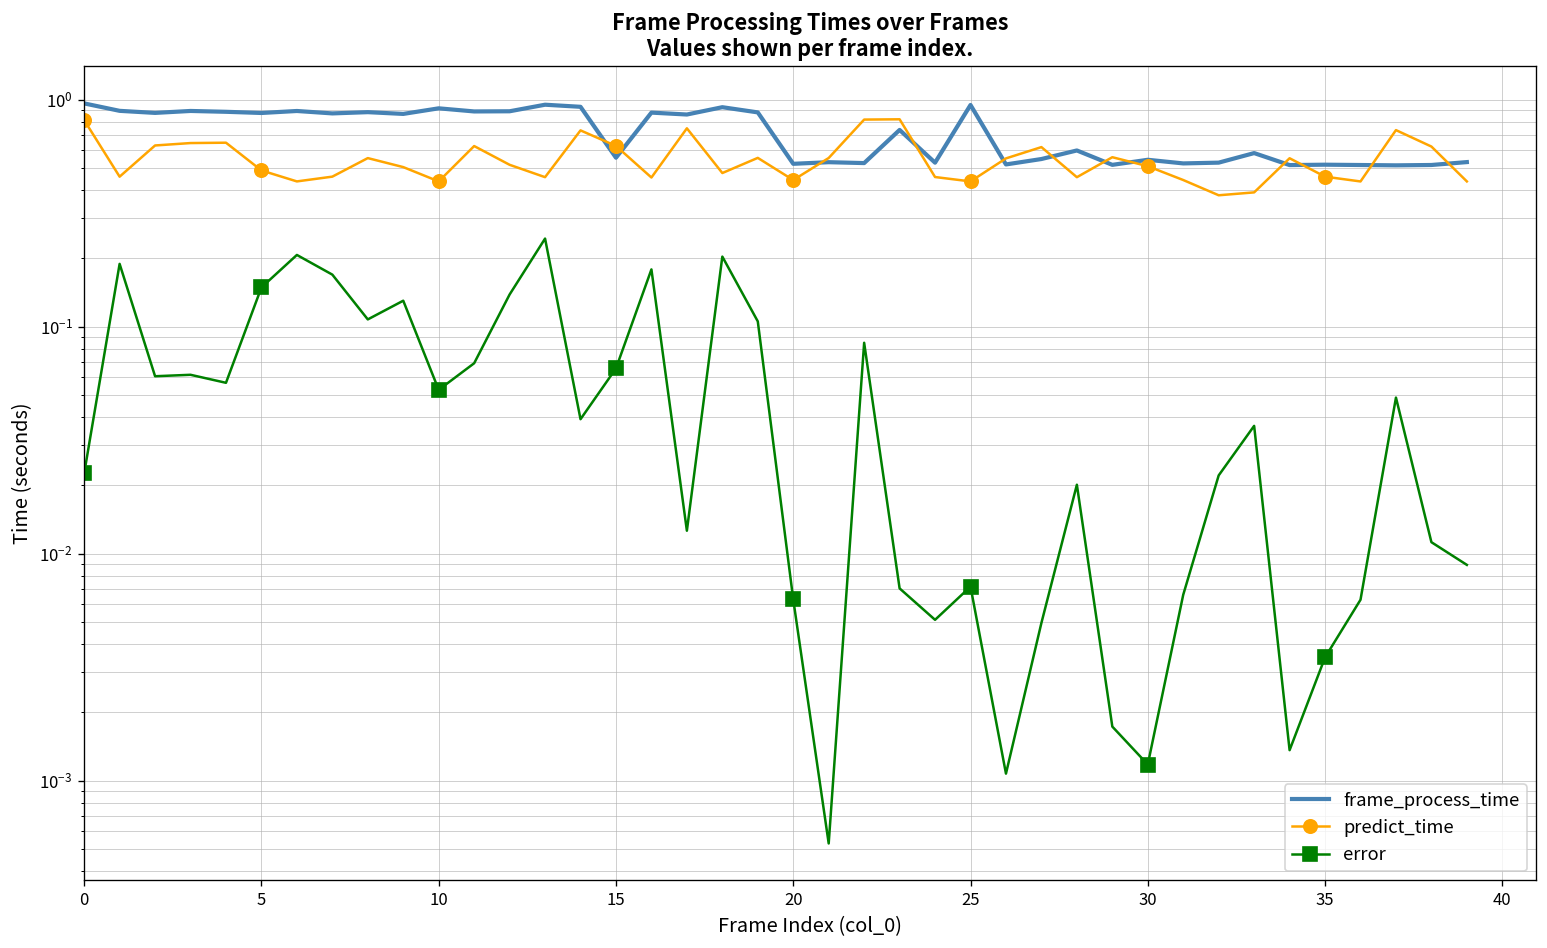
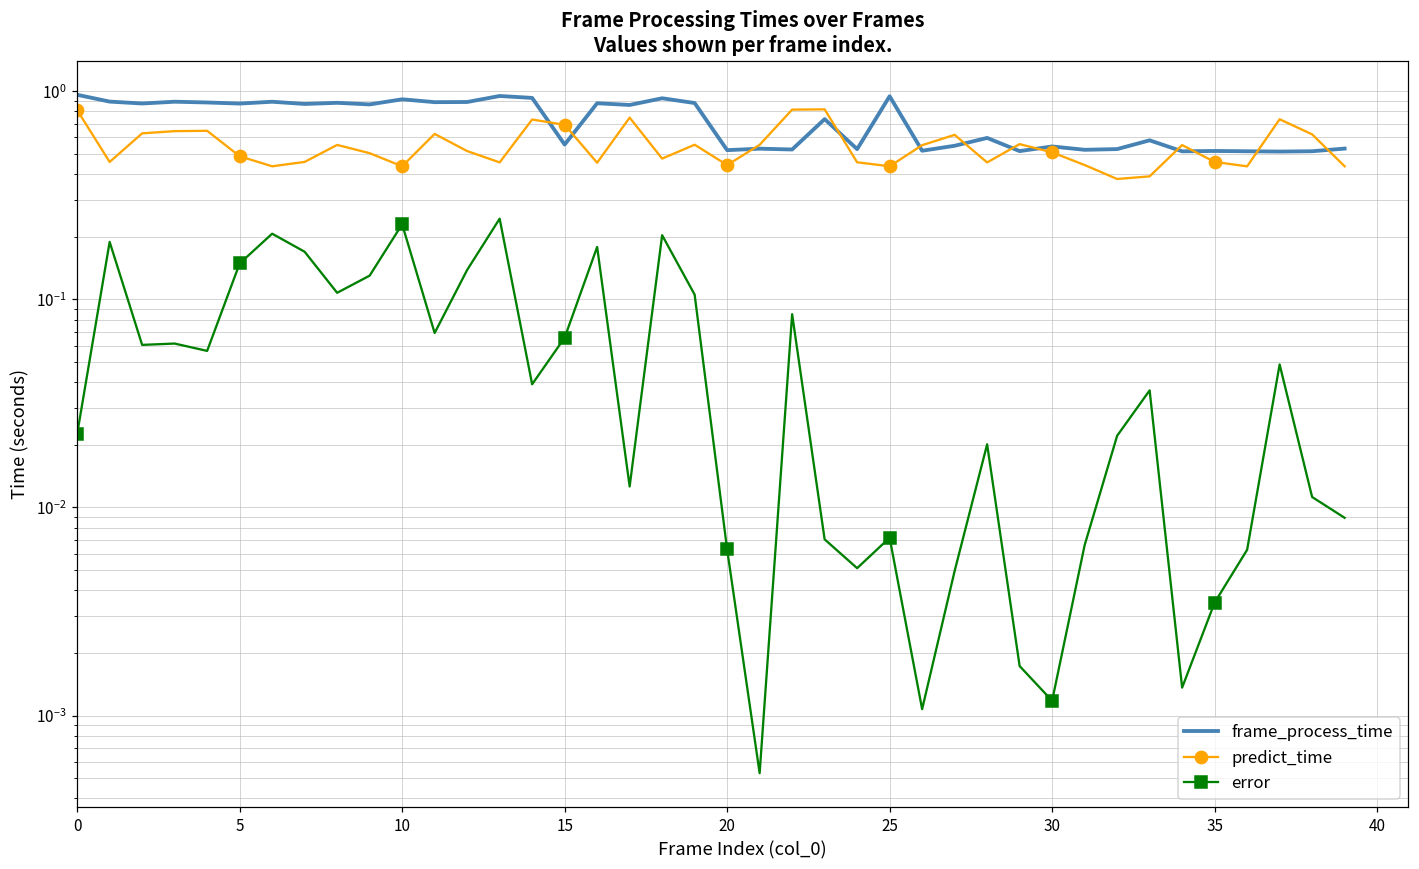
  {
    "frame_process_time": {
      "0": 1.0,
      "5": 0.9,
      "10": 0.9,
      "15": 0.55,
      "20": 0.52,
      "25": 0.9,
      "30": 0.54,
      "35": 0.52
    },
    "predict_time": {
      "0": 0.81,
      "5": 0.49,
      "10": 0.44,
-     "15": 0.62,
+     "15": 0.69,
      "20": 0.44,
      "25": 0.44,
      "30": 0.51,
      "35": 0.46
    },
    "error": {
      "0": 0.023,
      "5": 0.15,
-     "10": 0.053,
+     "10": 0.23,
      "15": 0.065,
      "20": 0.0063,
      "25": 0.007,
      "30": 0.0012,
      "35": 0.0035
    }
  }
